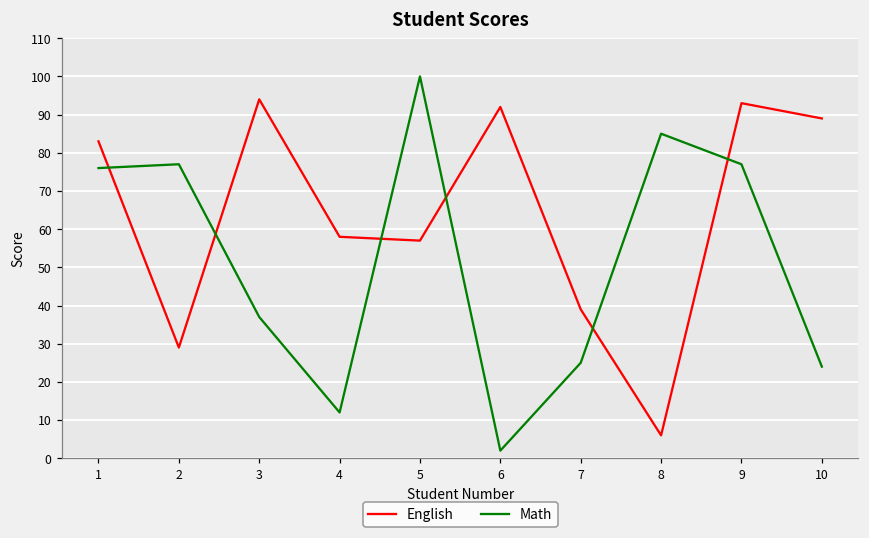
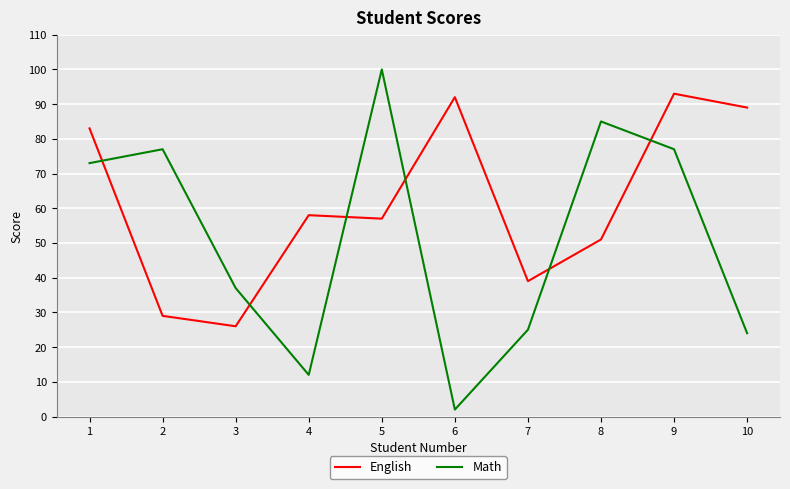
  {
    "English": {
      "1": 83,
      "2": 29,
-     "3": 94,
+     "3": 26,
      "4": 58,
      "5": 57,
      "6": 92,
      "7": 39,
-     "8": 6,
+     "8": 51,
      "9": 93,
      "10": 89
    },
    "Math": {
-     "1": 76,
+     "1": 73,
      "2": 77,
      "3": 37,
      "4": 12,
      "5": 100,
      "6": 2,
      "7": 25,
      "8": 85,
      "9": 77,
      "10": 24
    }
  }
